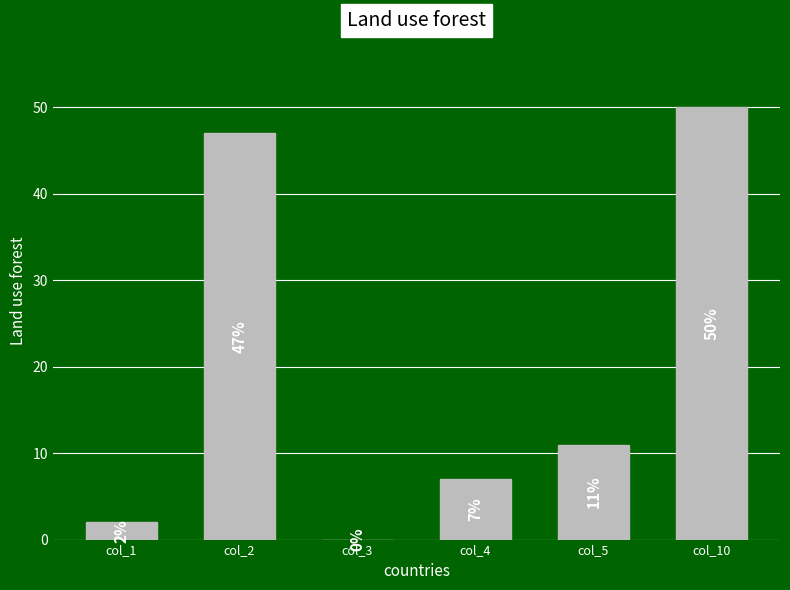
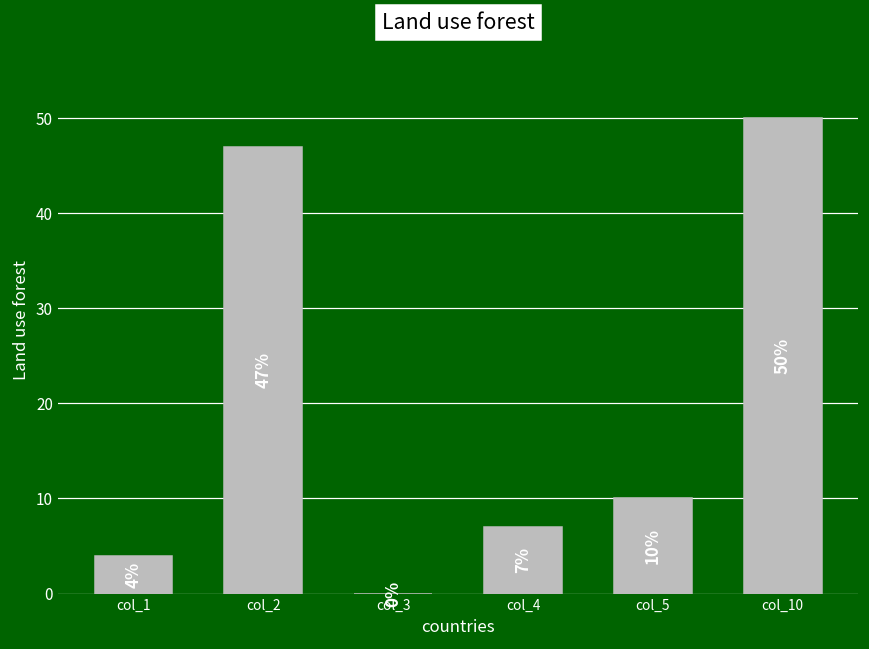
  {
-   "col_1": "2%",
+   "col_1": "4%",
    "col_2": "47%",
    "col_3": "0%",
    "col_4": "7%",
-   "col_5": "11%",
+   "col_5": "10%",
    "col_10": "50%"
  }
